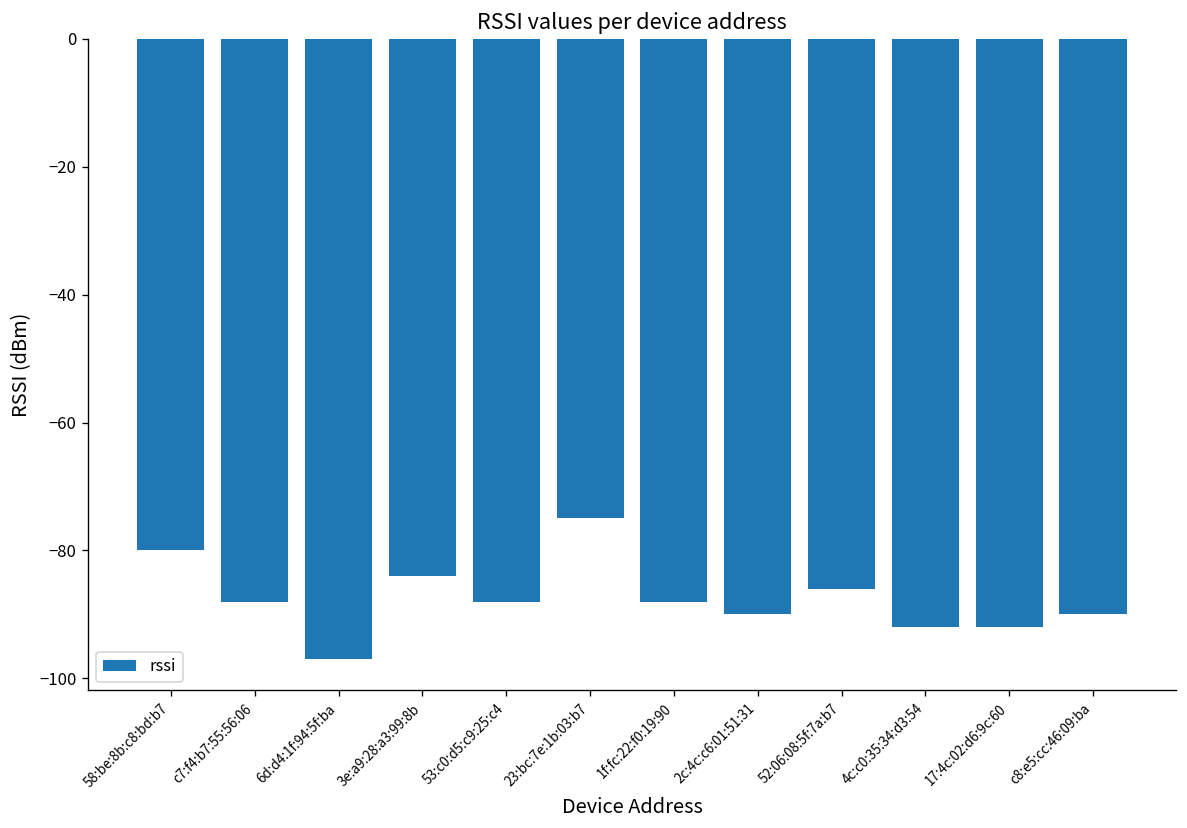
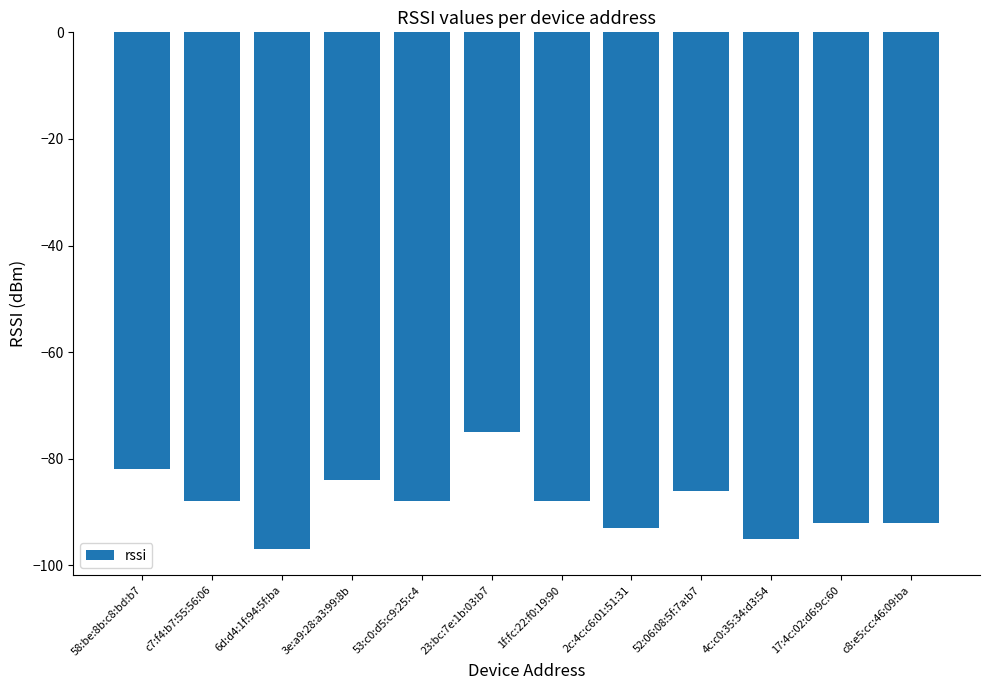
  {
-   "58:be:8b:c8:bd:b7": -80,
+   "58:be:8b:c8:bd:b7": -82,
    "c7:f4:b7:55:56:06": -88,
    "6d:d4:1f:94:5f:ba": -97,
    "3e:a9:28:a3:99:8b": -84,
    "53:c0:d5:c9:25:c4": -88,
    "23:bc:7e:1b:03:b7": -75,
    "1f:fc:22:f0:19:90": -88,
-   "2c:4c:c6:01:51:31": -90,
+   "2c:4c:c6:01:51:31": -93,
    "52:06:08:5f:7a:b7": -86,
-   "4c:c0:35:34:d3:54": -92,
+   "4c:c0:35:34:d3:54": -95,
    "17:4c:02:d6:9c:60": -92,
-   "c8:e5:cc:46:09:ba": -90
+   "c8:e5:cc:46:09:ba": -92
  }
